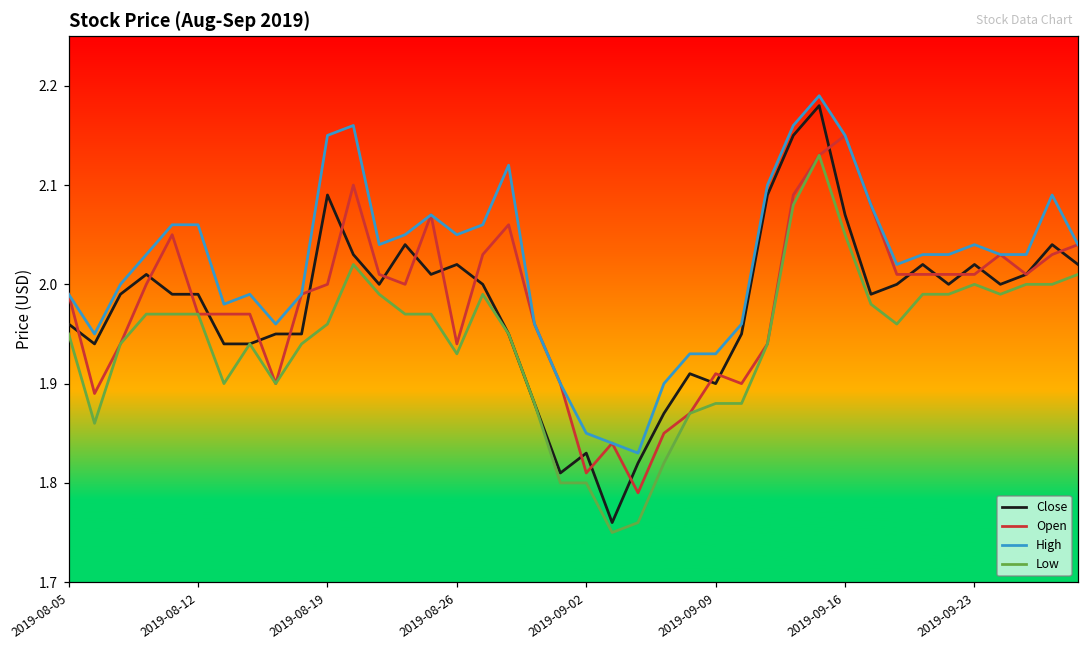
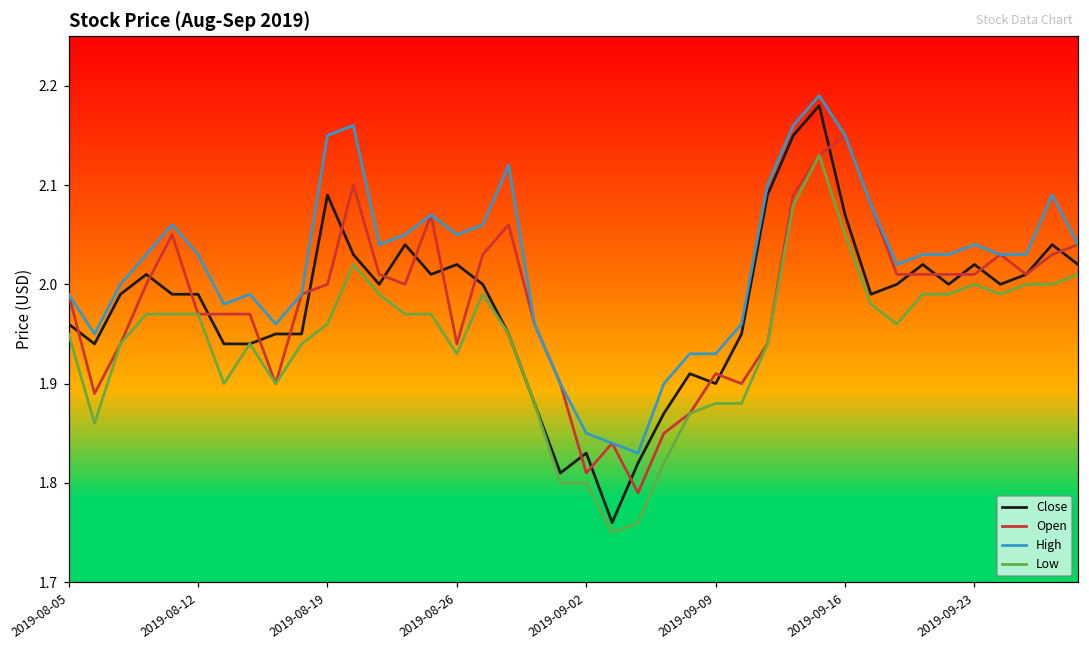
  {
    "Close": {
      "2019-08-05": 1.96,
      "2019-08-12": 1.99,
      "2019-08-19": 2.09,
      "2019-08-26": 2.02,
      "2019-09-02": 1.83,
      "2019-09-09": 1.90,
      "2019-09-16": 2.07,
      "2019-09-23": 2.02
    },
    "Open": {
      "2019-08-19": 2.00,
      "2019-08-26": 1.94,
      "2019-09-02": 1.81,
      "2019-09-09": 1.91,
      "2019-09-23": 2.01
    },
    "High": {
-     "2019-08-12": 2.06,
+     "2019-08-12": 2.03,
      "2019-08-19": 2.15,
      "2019-08-26": 2.05,
      "2019-09-02": 1.85,
      "2019-09-09": 1.93,
      "2019-09-23": 2.04
    },
    "Low": {
      "2019-08-05": 1.95,
      "2019-08-19": 1.96,
      "2019-08-26": 1.93,
      "2019-09-02": 1.80,
      "2019-09-09": 1.88,
      "2019-09-16": 2.05,
      "2019-09-23": 2.00
    }
  }
